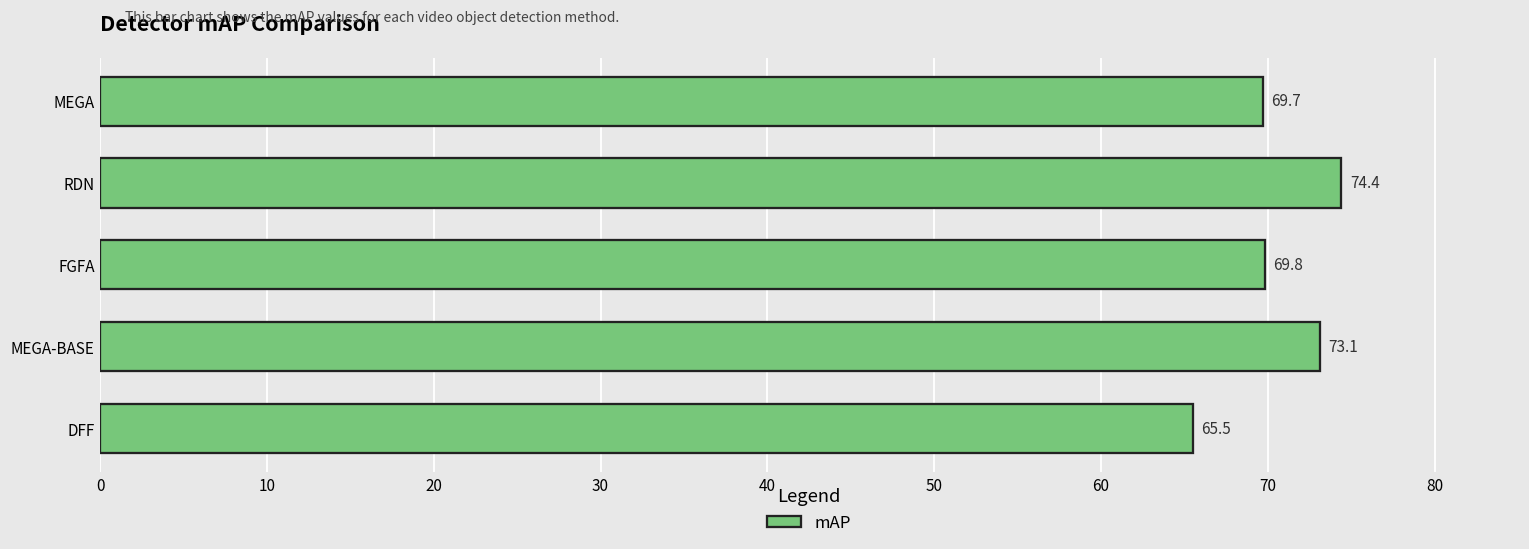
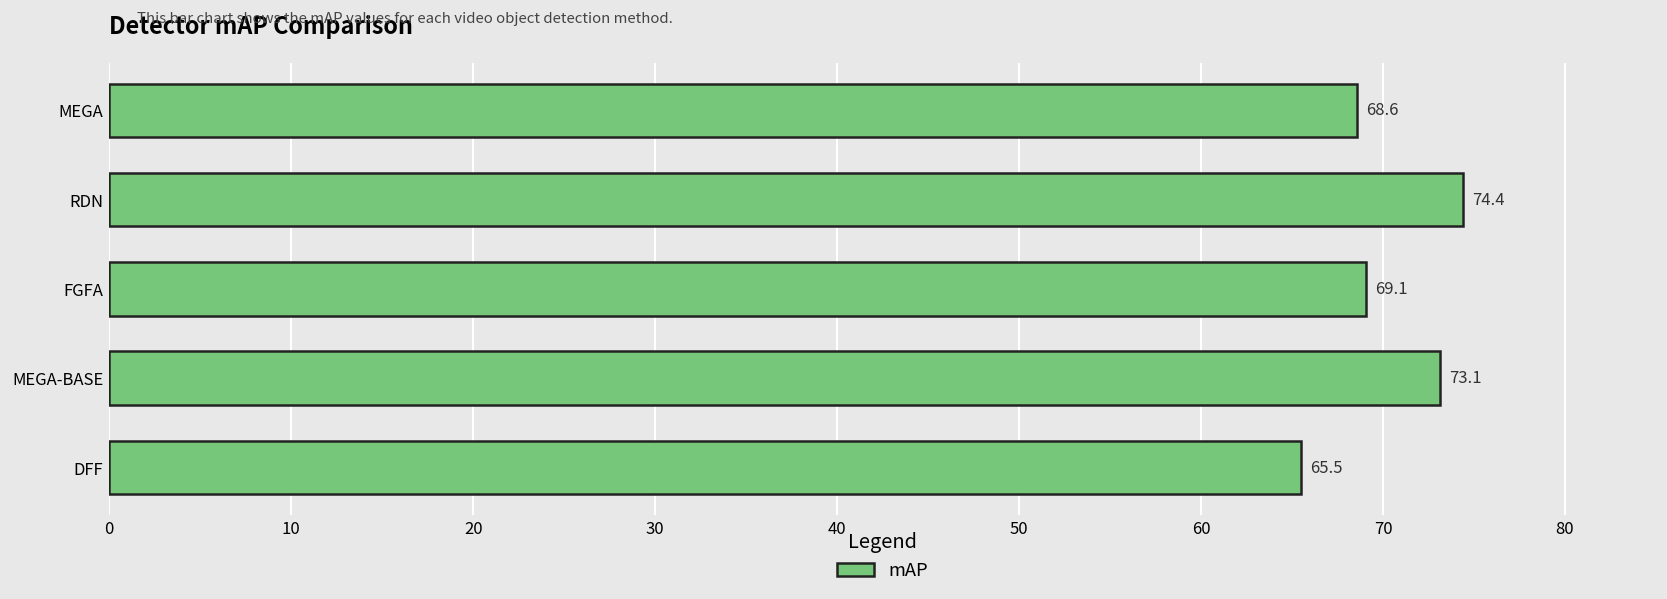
  {
-   "MEGA": 69.7,
+   "MEGA": 68.6,
    "RDN": 74.4,
-   "FGFA": 69.8,
+   "FGFA": 69.1,
    "MEGA-BASE": 73.1,
    "DFF": 65.5
  }
